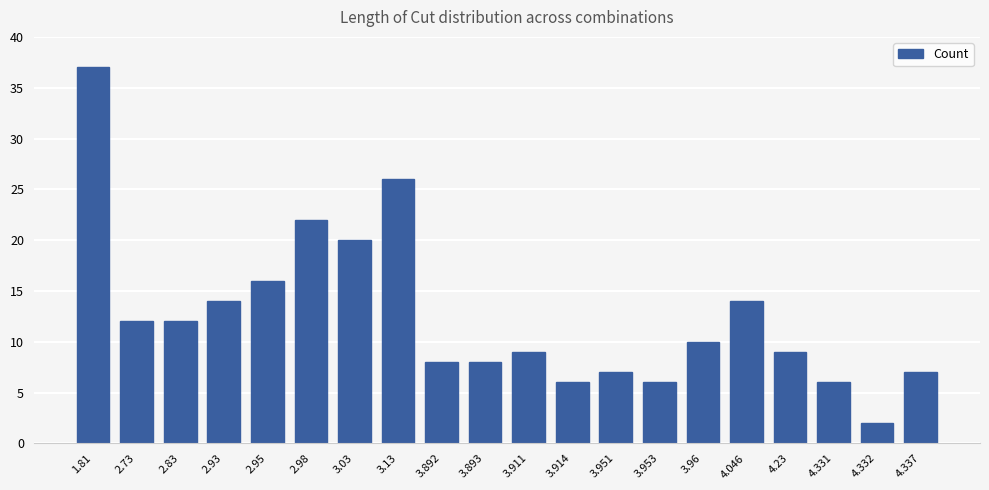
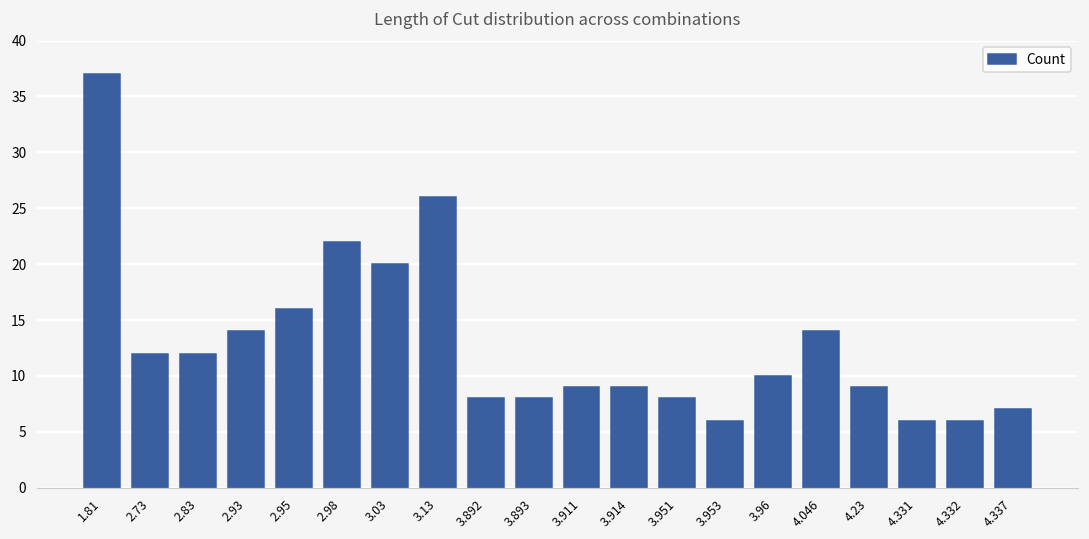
  {
    "1.81": 37,
    "2.73": 12,
    "2.83": 12,
    "2.93": 14,
    "2.95": 16,
    "2.98": 22,
    "3.03": 20,
    "3.13": 26,
    "3.892": 8,
    "3.893": 8,
    "3.911": 9,
-   "3.914": 6,
-   "3.951": 7,
+   "3.914": 9,
+   "3.951": 8,
    "3.953": 6,
    "3.96": 10,
    "4.046": 14,
    "4.23": 9,
    "4.331": 6,
-   "4.332": 2,
+   "4.332": 6,
    "4.337": 7
  }
